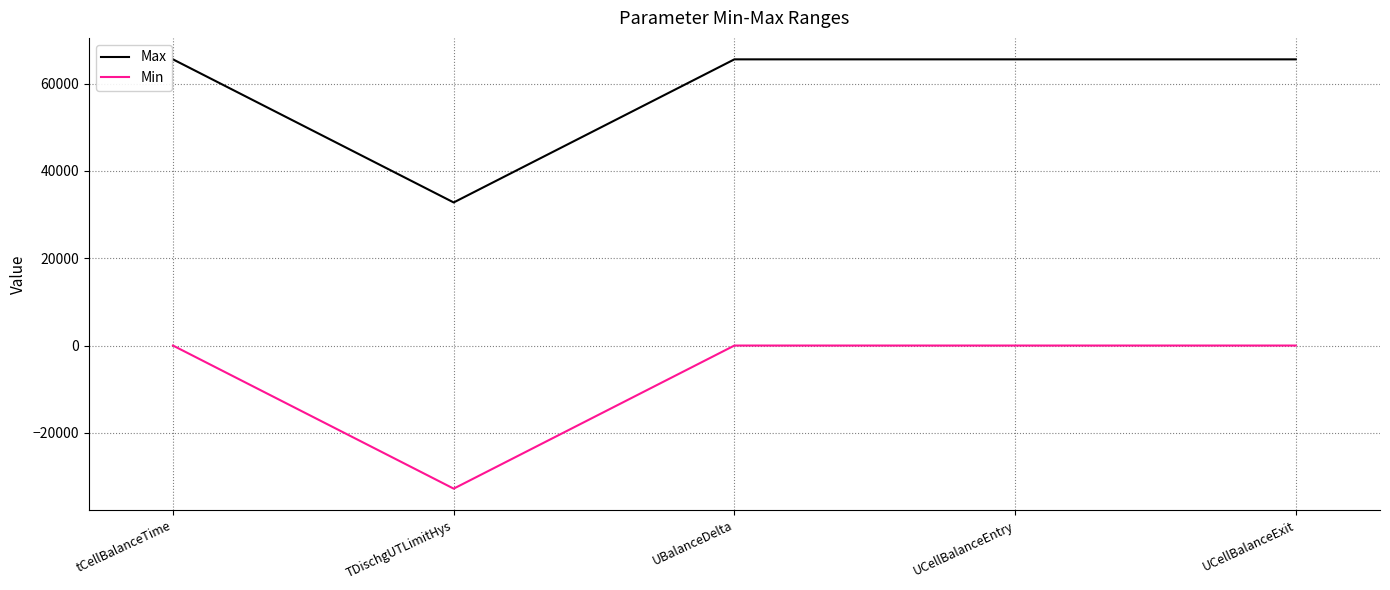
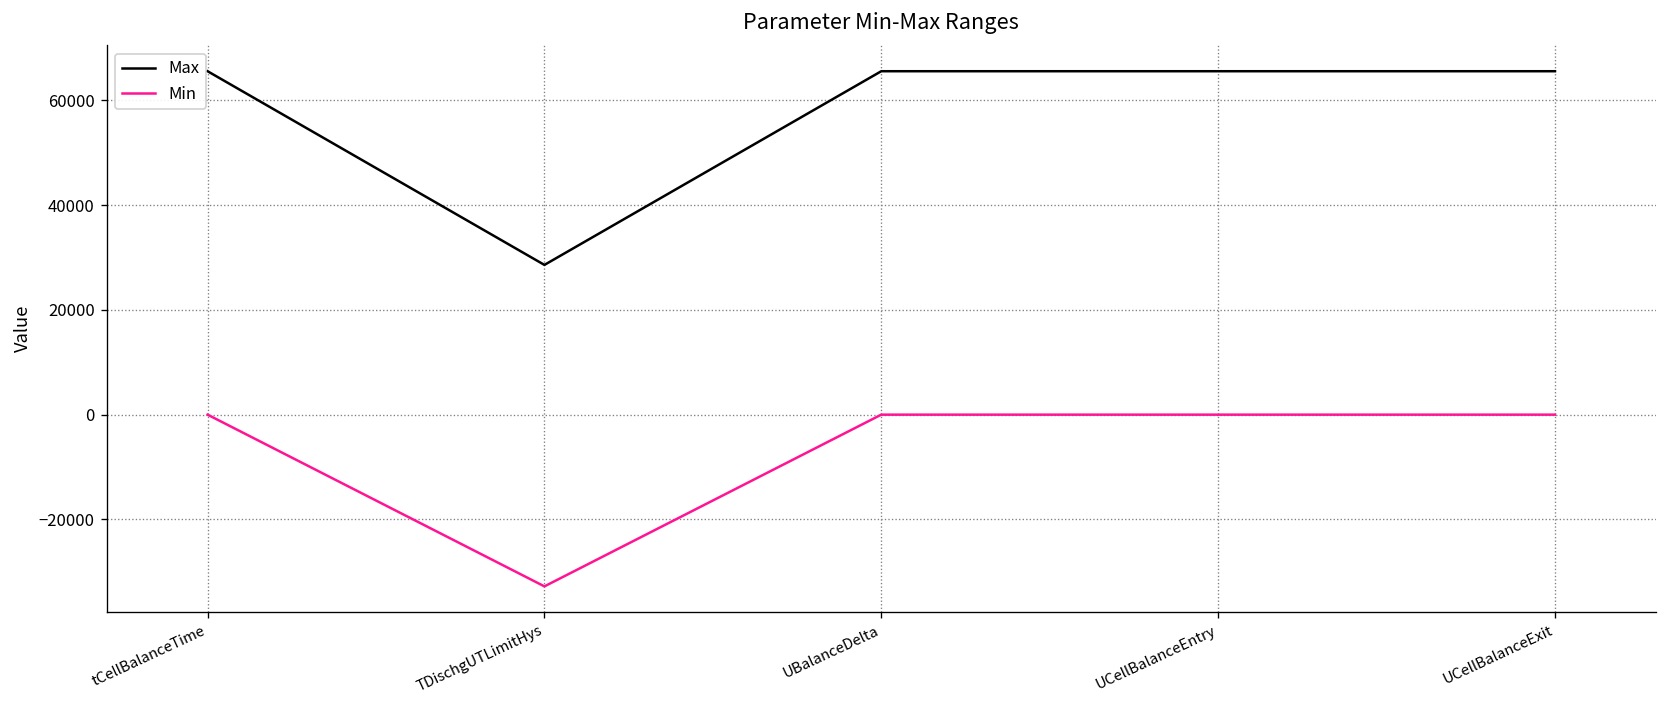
  {
    "Max": {
      "tCellBalanceTime": 66000,
-     "TDischgUTLimitHys": 33000,
+     "TDischgUTLimitHys": 29000,
      "UBalanceDelta": 66000,
      "UCellBalanceEntry": 66000,
      "UCellBalanceExit": 66000
    },
    "Min": {
      "tCellBalanceTime": 0,
      "TDischgUTLimitHys": -33000,
      "UBalanceDelta": 0,
      "UCellBalanceEntry": 0,
      "UCellBalanceExit": 0
    }
  }
